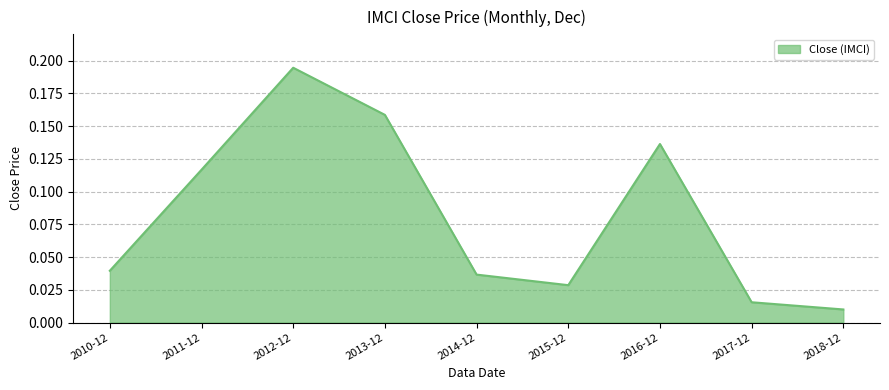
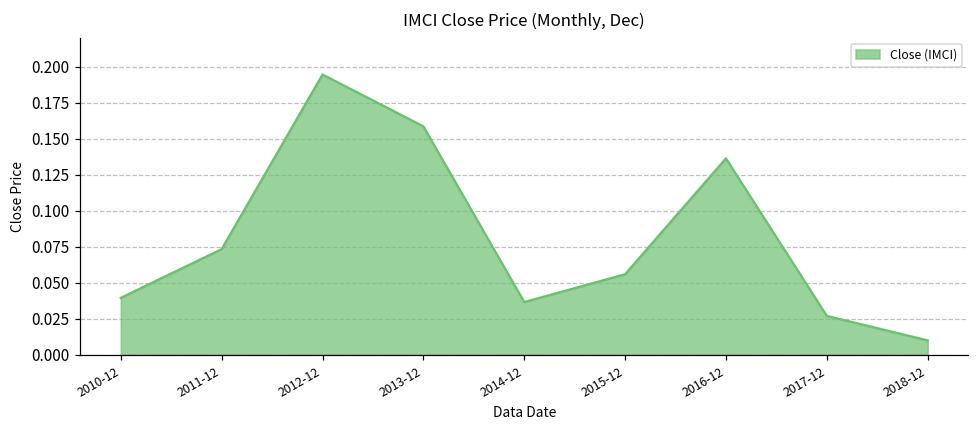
  {
    "2010-12": 0.040,
-   "2011-12": 0.117,
+   "2011-12": 0.073,
    "2012-12": 0.194,
    "2013-12": 0.159,
    "2014-12": 0.037,
-   "2015-12": 0.029,
+   "2015-12": 0.056,
    "2016-12": 0.136,
-   "2017-12": 0.015,
+   "2017-12": 0.027,
    "2018-12": 0.010
  }
